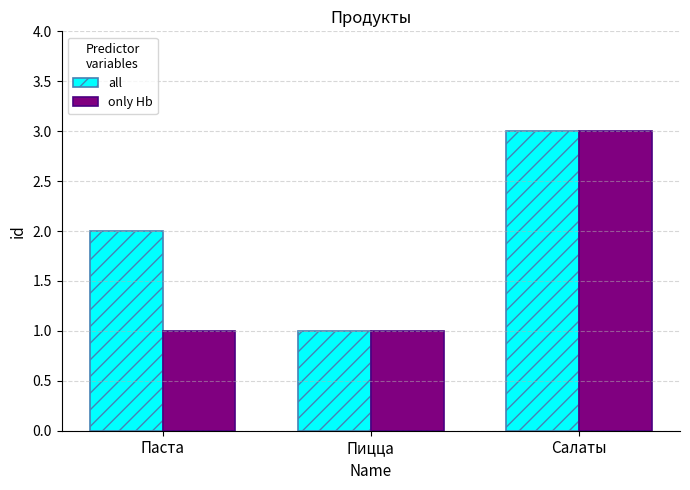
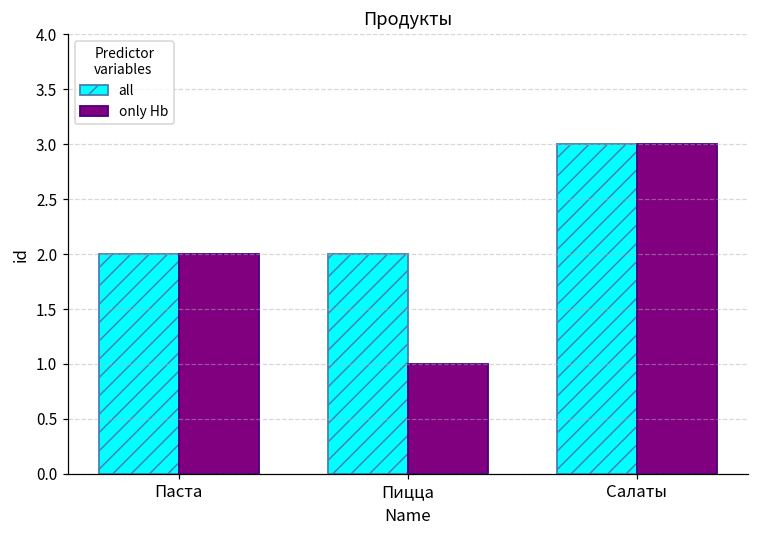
  {
    "all": {
      "Паста": 2,
-     "Пицца": 1,
+     "Пицца": 2,
      "Салаты": 3
    },
    "only Hb": {
-     "Паста": 1,
+     "Паста": 2,
      "Пицца": 1,
      "Салаты": 3
    }
  }
